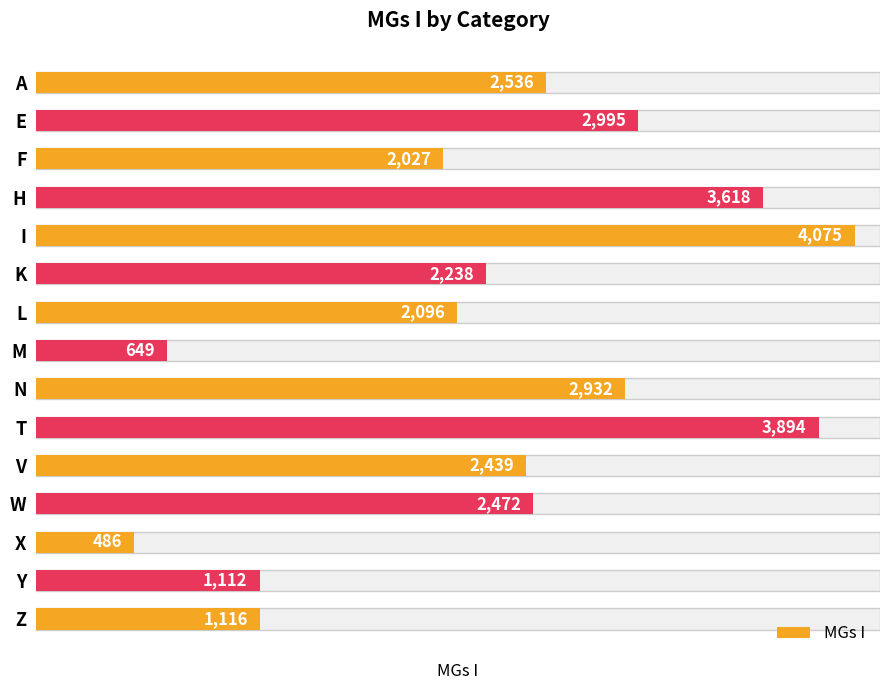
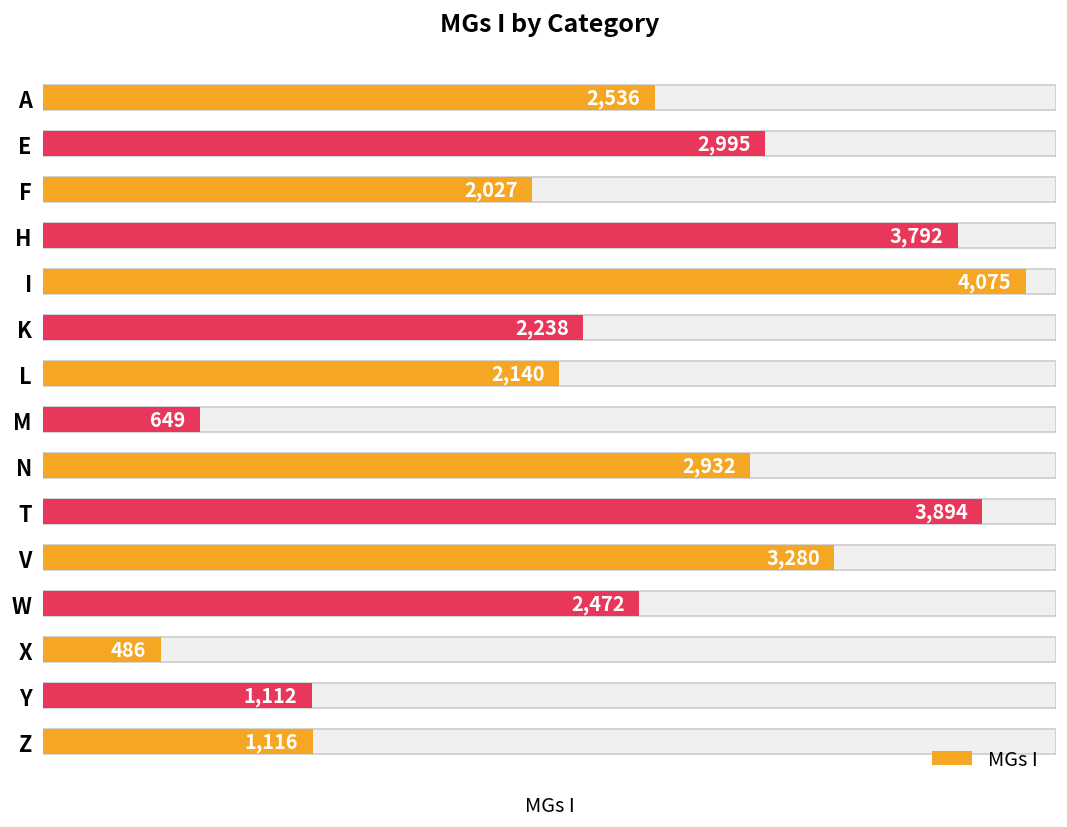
  {
    "MGs I": {
-     "H": "3,618",
-     "L": "2,096",
-     "V": "2,439"
+     "H": "3,792",
+     "L": "2,140",
+     "V": "3,280"
    }
  }
